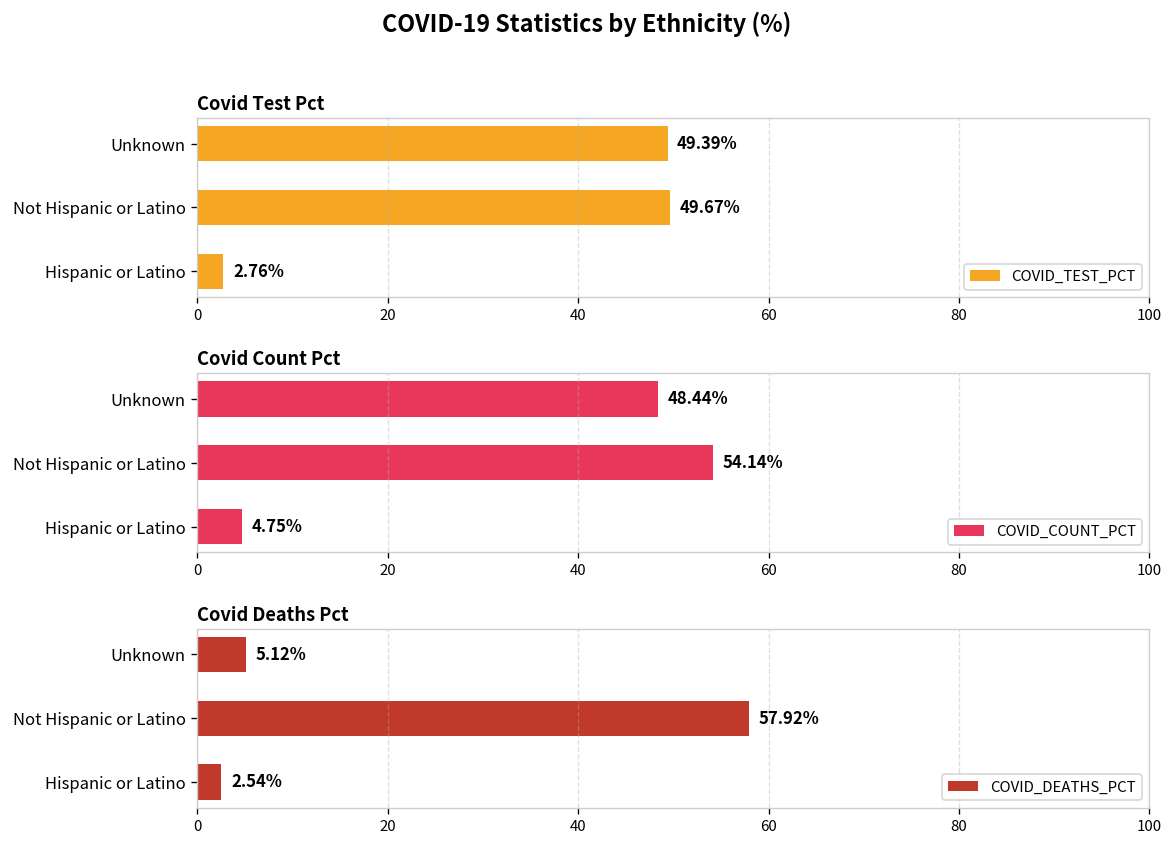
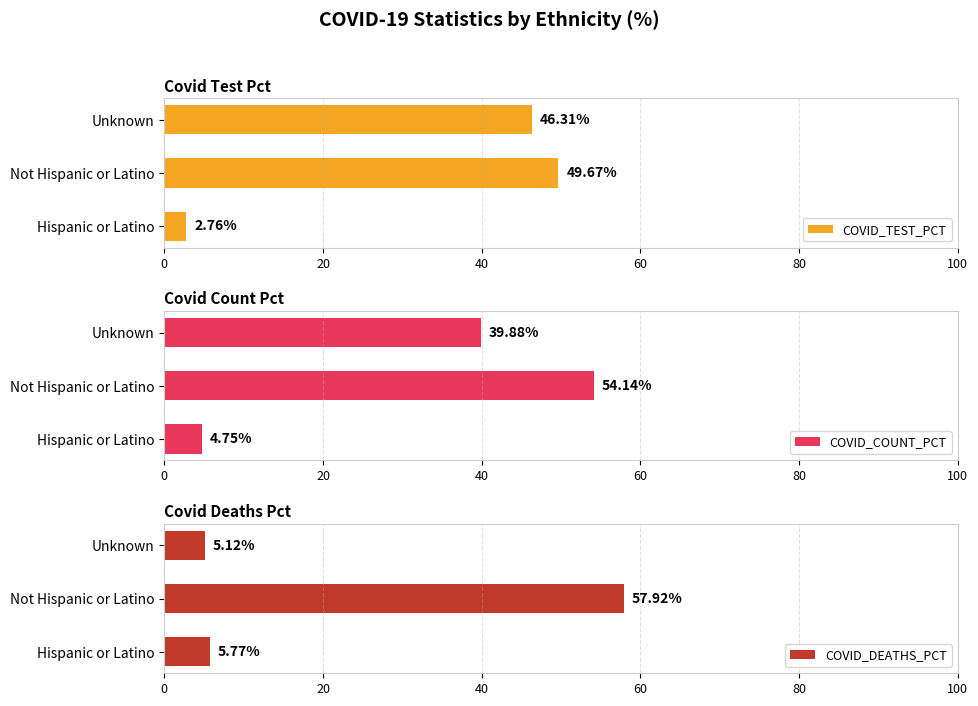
  {
    "Covid Test Pct": {
-     "Unknown": "49.39%",
+     "Unknown": "46.31%",
      "Not Hispanic or Latino": "49.67%",
      "Hispanic or Latino": "2.76%"
    },
    "Covid Count Pct": {
-     "Unknown": "48.44%",
+     "Unknown": "39.88%",
      "Not Hispanic or Latino": "54.14%",
      "Hispanic or Latino": "4.75%"
    },
    "Covid Deaths Pct": {
      "Unknown": "5.12%",
      "Not Hispanic or Latino": "57.92%",
-     "Hispanic or Latino": "2.54%"
+     "Hispanic or Latino": "5.77%"
    }
  }
